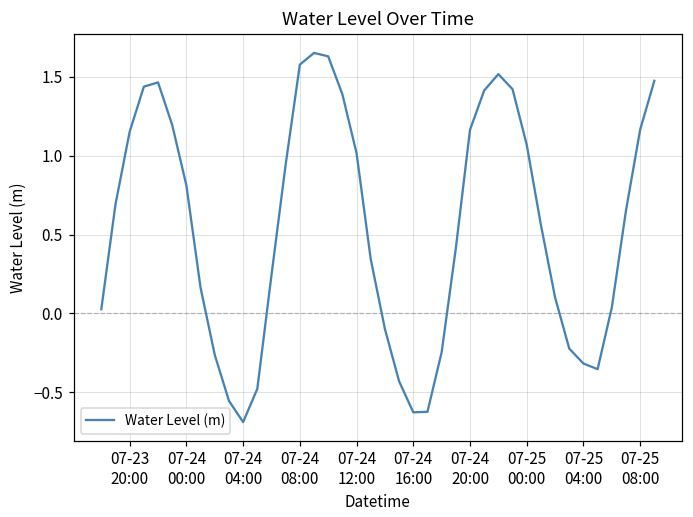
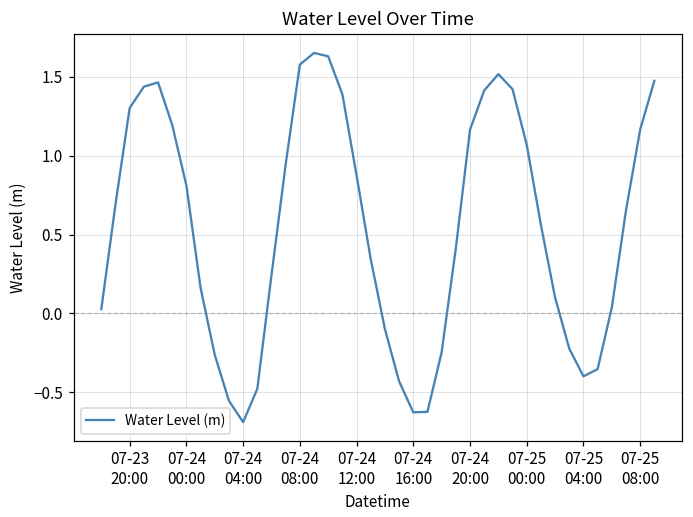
  {
-   "07-23 20:00": 1.15,
+   "07-23 20:00": 1.30,
    "07-24 00:00": 0.81,
    "07-24 04:00": -0.69,
    "07-24 08:00": 1.58,
-   "07-24 12:00": 1.02,
+   "07-24 12:00": 0.87,
    "07-24 16:00": -0.63,
    "07-24 20:00": 1.16,
    "07-25 00:00": 1.07,
-   "07-25 04:00": -0.32,
+   "07-25 04:00": -0.40,
    "07-25 08:00": 1.16
  }
